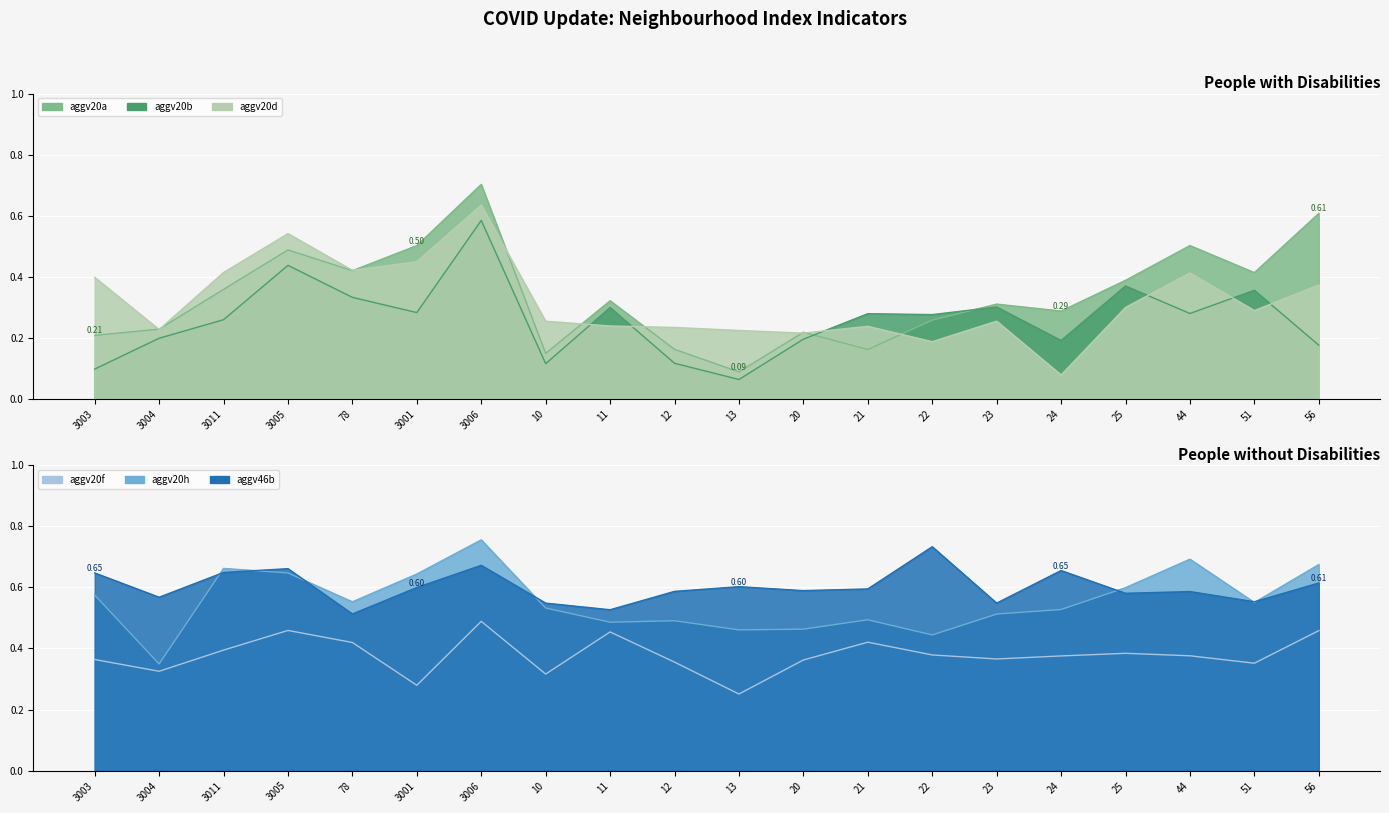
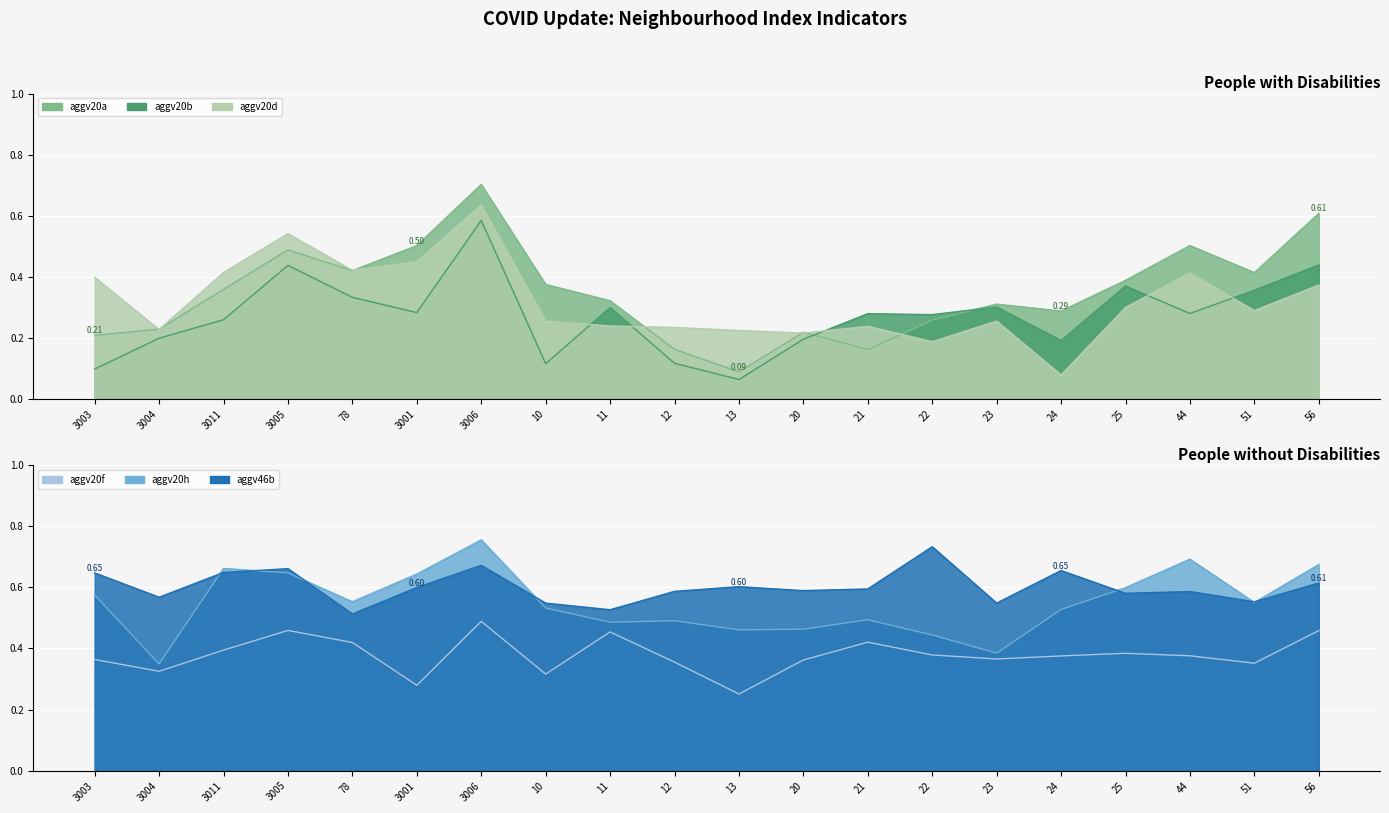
  {
    "People with Disabilities": {
      "aggv20a": {
        "3011": 0.36,
        "3005": 0.49,
        "3006": 0.70,
-       "10": 0.15,
+       "10": 0.38,
        "11": 0.32,
        "12": 0.16,
        "21": 0.16,
        "22": 0.26,
        "23": 0.31,
        "25": 0.39,
        "44": 0.50,
        "51": 0.41
      },
      "aggv20b": {
        "3003": 0.10,
        "3004": 0.20,
        "3011": 0.26,
        "3005": 0.44,
        "78": 0.33,
        "3001": 0.28,
        "3006": 0.58,
        "10": 0.12,
        "11": 0.30,
        "12": 0.12,
        "13": 0.06,
        "20": 0.20,
        "21": 0.28,
        "22": 0.28,
        "23": 0.30,
        "24": 0.19,
        "25": 0.37,
        "44": 0.28,
        "51": 0.36,
-       "56": 0.18
+       "56": 0.44
      },
      "aggv20d": {
        "3003": 0.40,
        "3011": 0.41,
        "3005": 0.54,
        "3001": 0.45,
        "3006": 0.64,
        "10": 0.25,
        "11": 0.24,
        "12": 0.23,
        "13": 0.22,
        "21": 0.24,
        "22": 0.19,
        "23": 0.26,
        "24": 0.08,
        "25": 0.30,
        "44": 0.41,
        "51": 0.29,
        "56": 0.37
      }
    },
    "People without Disabilities": {
      "aggv20f": {
        "3003": 0.36,
        "3004": 0.33,
        "3011": 0.39,
        "3005": 0.46,
        "78": 0.42,
        "3001": 0.28,
        "3006": 0.49,
        "10": 0.32,
        "11": 0.45,
        "12": 0.36,
        "13": 0.25,
        "20": 0.36,
        "21": 0.42,
        "22": 0.38,
        "23": 0.37,
        "24": 0.38,
        "25": 0.38,
        "44": 0.38,
        "51": 0.35,
        "56": 0.46
      },
      "aggv20h": {
        "3003": 0.57,
        "3004": 0.35,
        "3011": 0.66,
        "3005": 0.65,
        "78": 0.55,
        "3001": 0.64,
        "3006": 0.76,
        "10": 0.53,
        "11": 0.49,
        "12": 0.49,
        "13": 0.46,
        "20": 0.46,
        "21": 0.49,
        "22": 0.44,
-       "23": 0.51,
+       "23": 0.38,
        "24": 0.53,
        "25": 0.60,
        "44": 0.69,
        "56": 0.67
      },
      "aggv46b": {
        "3003": 0.65,
        "3001": 0.60,
        "13": 0.60,
        "24": 0.65,
        "56": 0.61
      }
    }
  }
